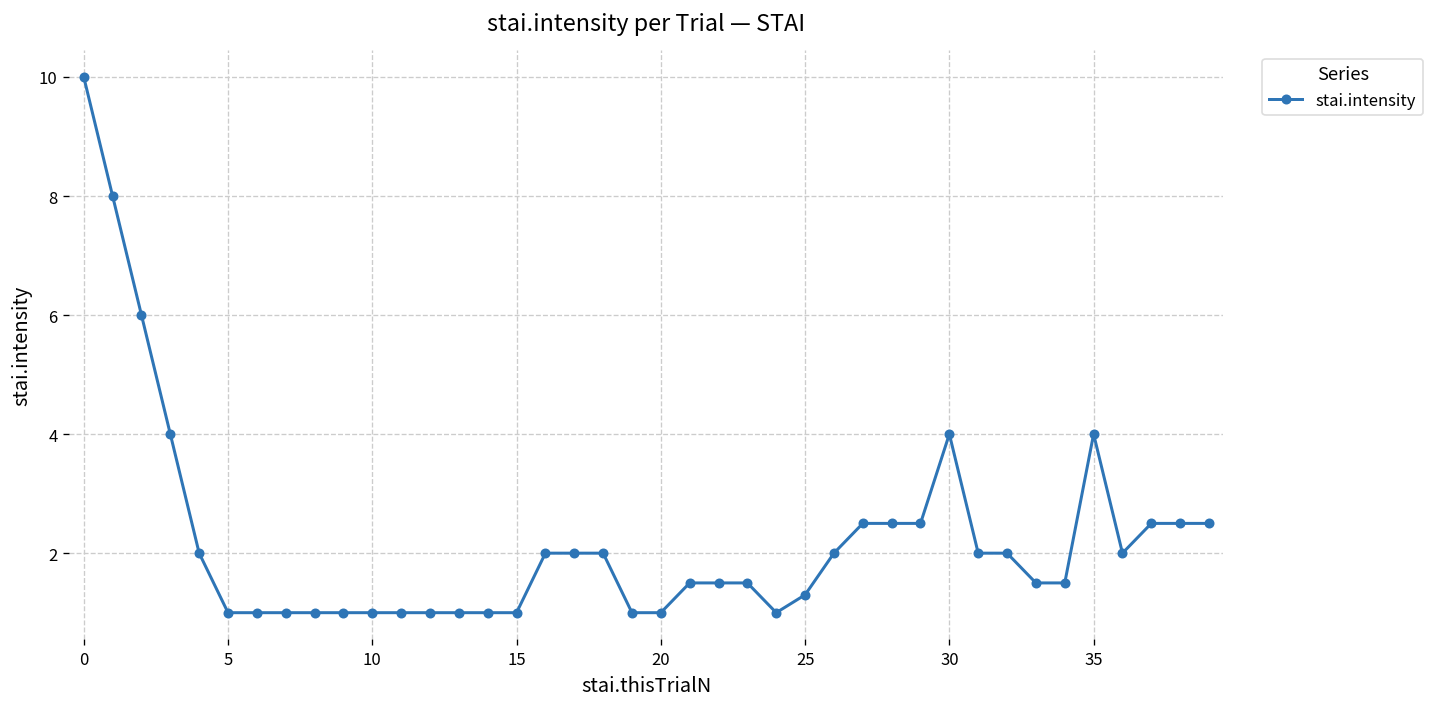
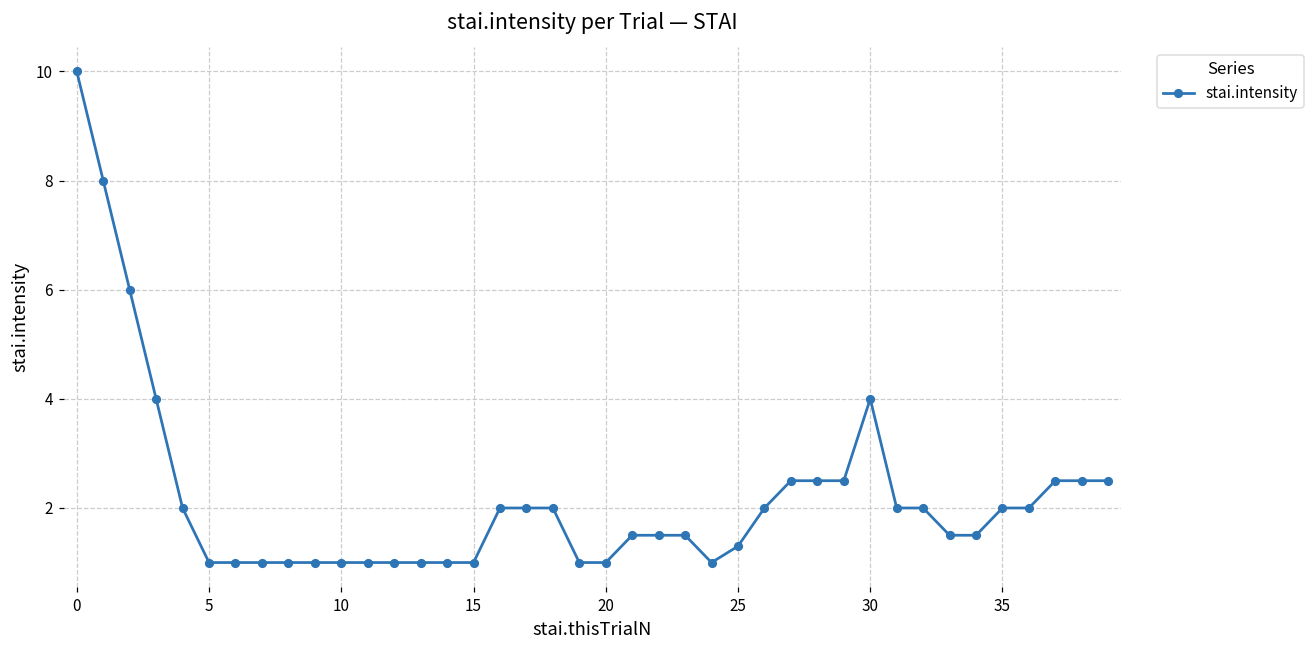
  {
    "0": 10,
    "5": 1,
    "10": 1,
    "15": 1,
    "20": 1,
    "25": 1.3,
    "30": 4,
-   "35": 4
+   "35": 2
  }
